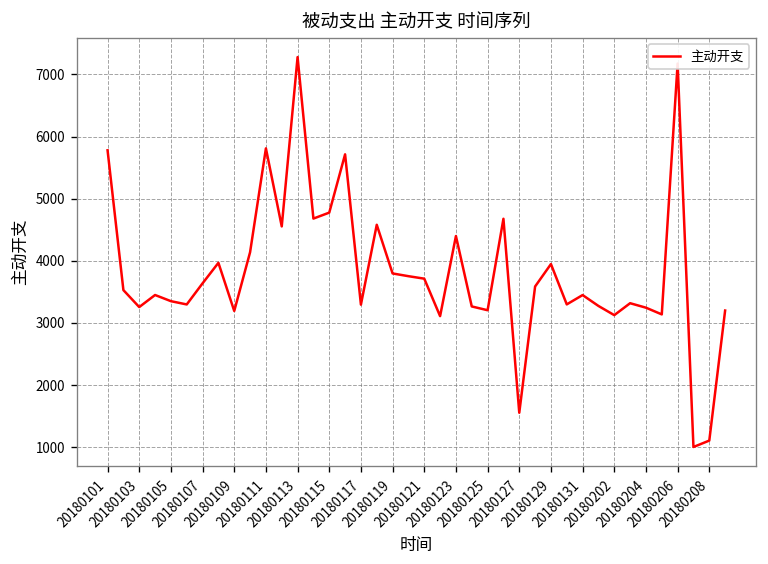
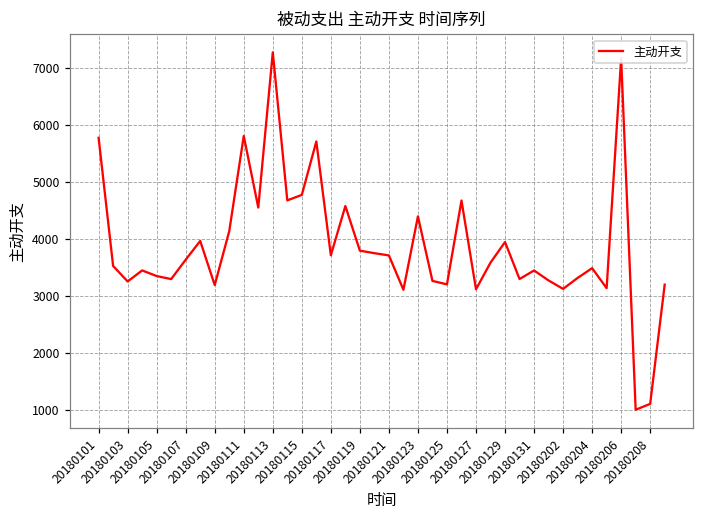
  {
    "20180101": 5800,
    "20180103": 3300,
    "20180105": 3400,
    "20180107": 3600,
    "20180109": 3200,
    "20180111": 5800,
    "20180113": 7300,
    "20180115": 4800,
-   "20180117": 3300,
+   "20180117": 3700,
    "20180119": 3800,
    "20180121": 3700,
    "20180123": 4400,
    "20180125": 3200,
-   "20180127": 1600,
+   "20180127": 3100,
    "20180129": 3900,
    "20180131": 3400,
    "20180202": 3100,
-   "20180204": 3200,
+   "20180204": 3500,
    "20180208": 1100
  }
